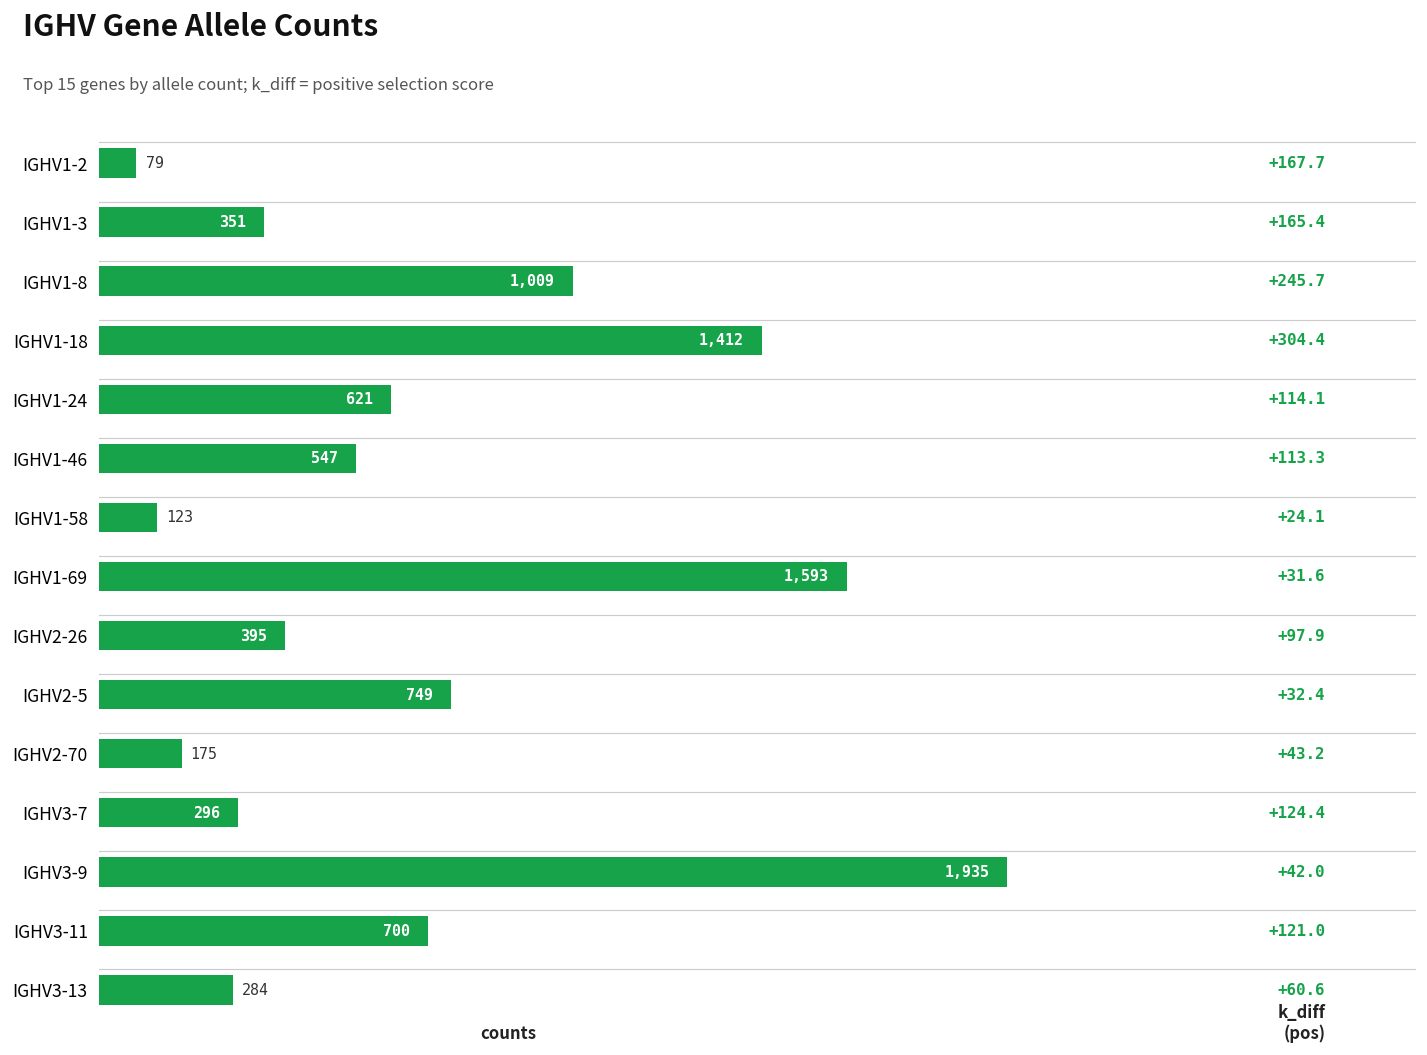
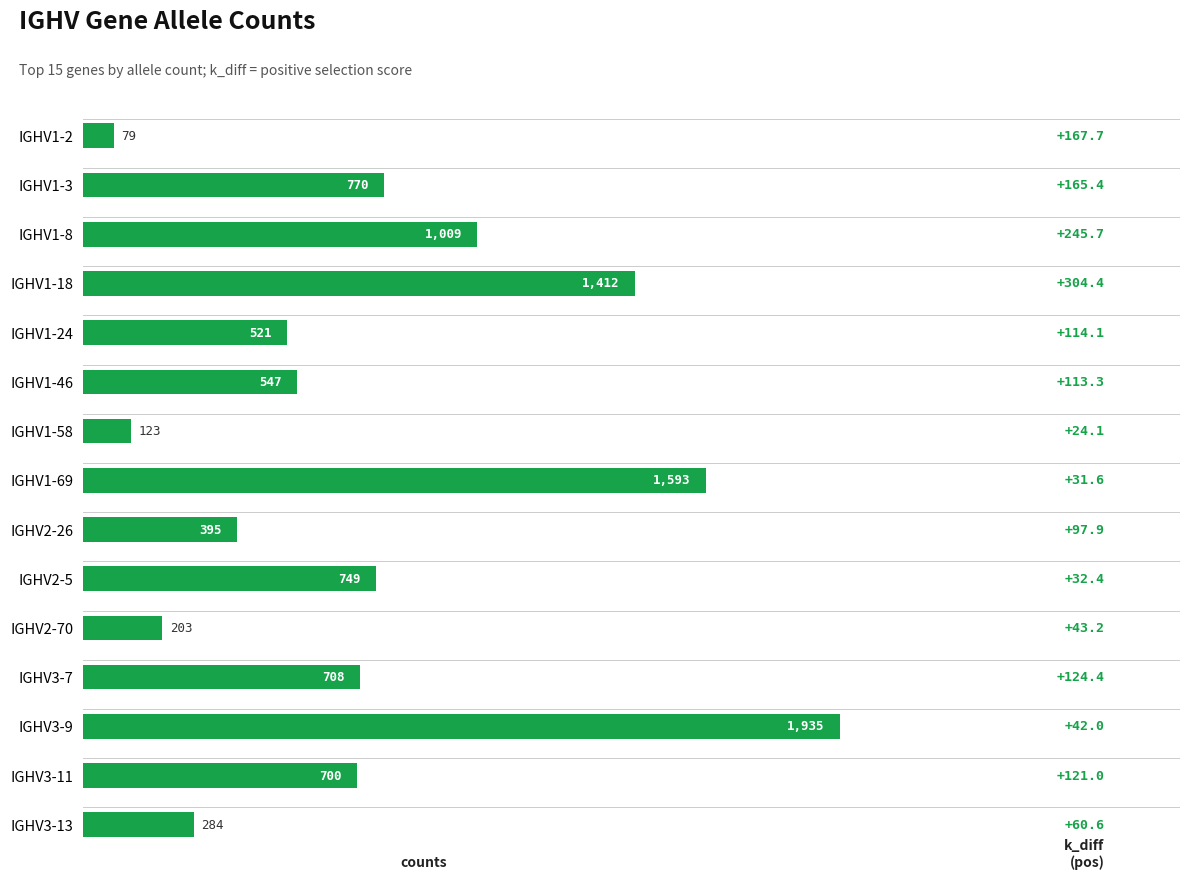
  {
    "IGHV1-2": "79",
-   "IGHV1-3": "351",
+   "IGHV1-3": "770",
    "IGHV1-8": "1,009",
    "IGHV1-18": "1,412",
-   "IGHV1-24": "621",
+   "IGHV1-24": "521",
    "IGHV1-46": "547",
    "IGHV1-58": "123",
    "IGHV1-69": "1,593",
    "IGHV2-26": "395",
    "IGHV2-5": "749",
-   "IGHV2-70": "175",
-   "IGHV3-7": "296",
+   "IGHV2-70": "203",
+   "IGHV3-7": "708",
    "IGHV3-9": "1,935",
    "IGHV3-11": "700",
    "IGHV3-13": "284"
  }
